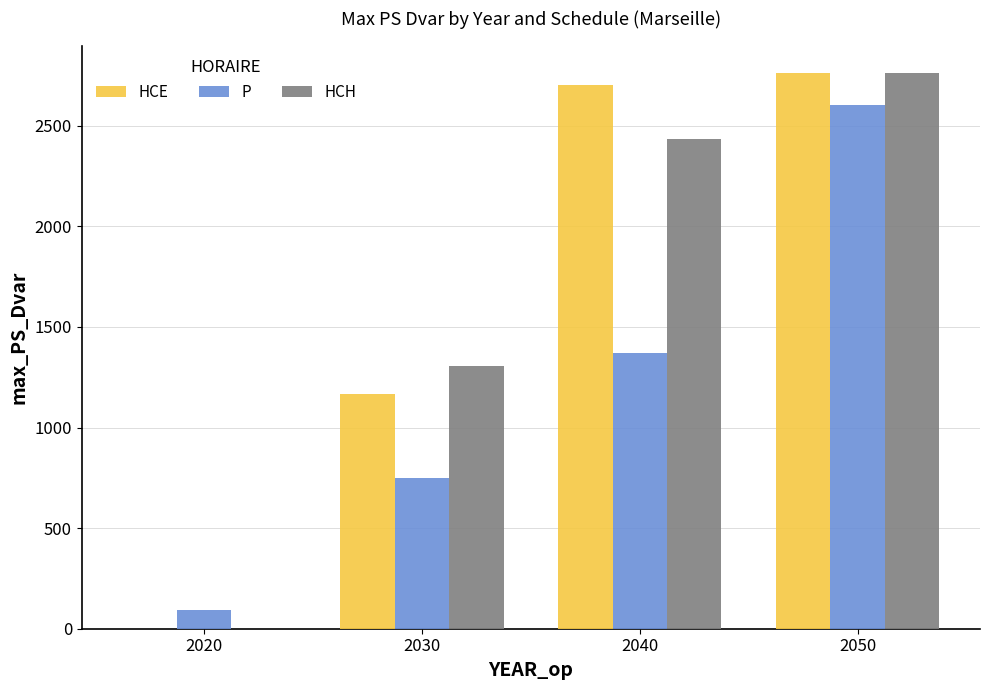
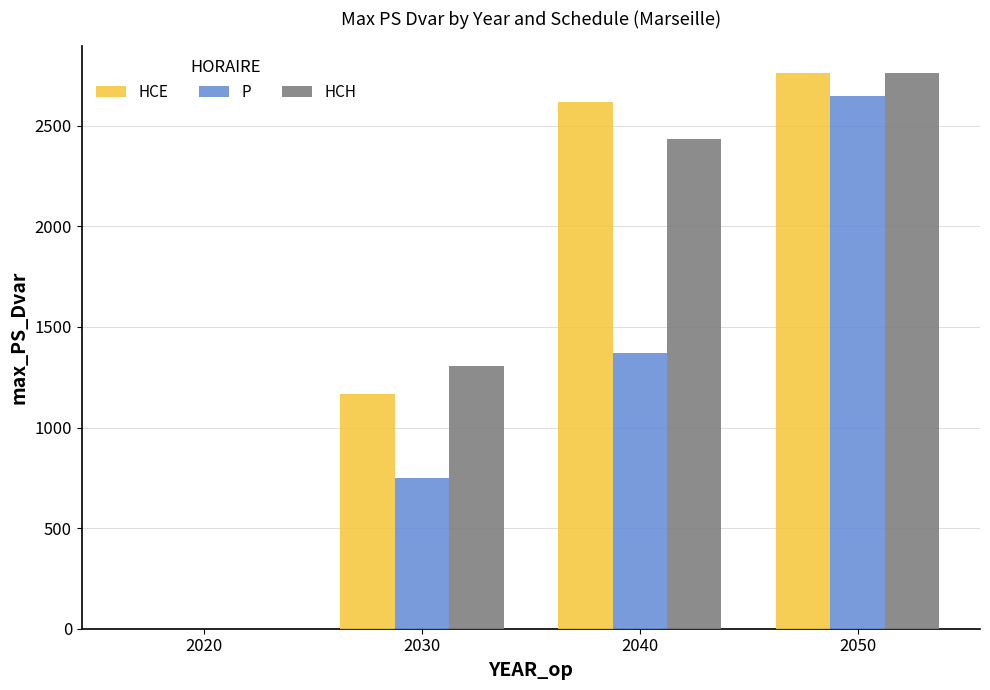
  {
    "HCE": {
      "2020": 0,
      "2030": 1170,
-     "2040": 2700,
+     "2040": 2620,
      "2050": 2760
    },
    "P": {
-     "2020": 90,
+     "2020": 0,
      "2030": 750,
      "2040": 1370,
-     "2050": 2600
+     "2050": 2650
    },
    "HCH": {
      "2020": 0,
      "2030": 1300,
      "2040": 2440,
      "2050": 2760
    }
  }
